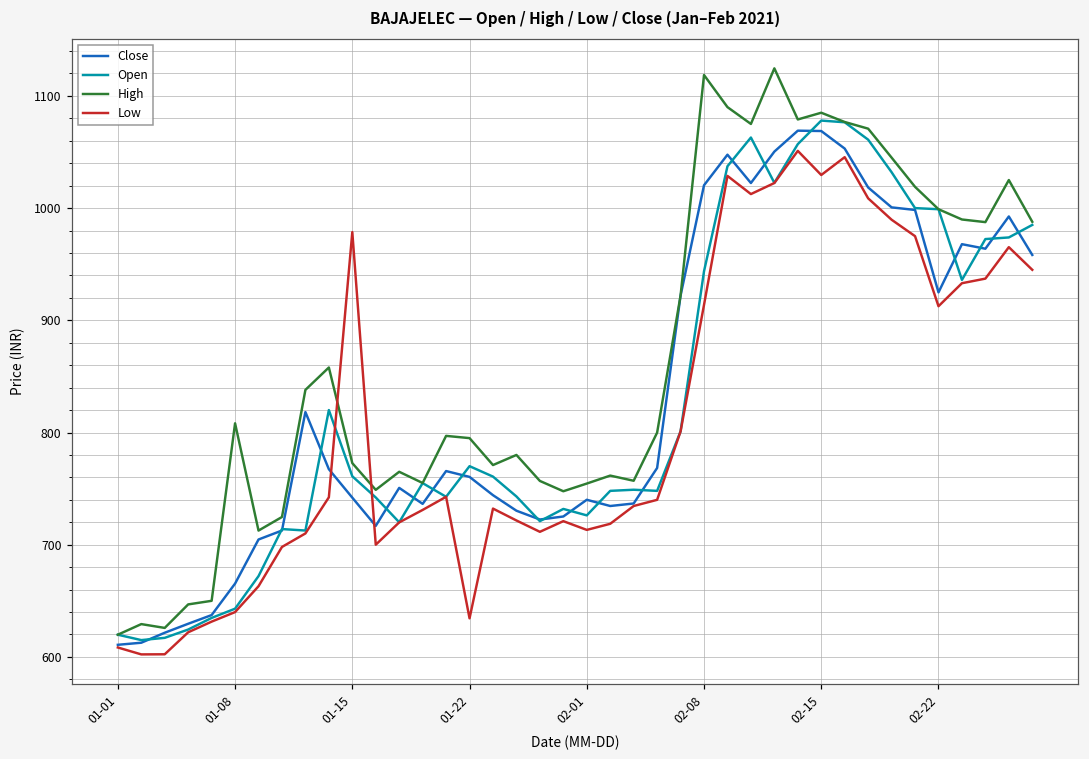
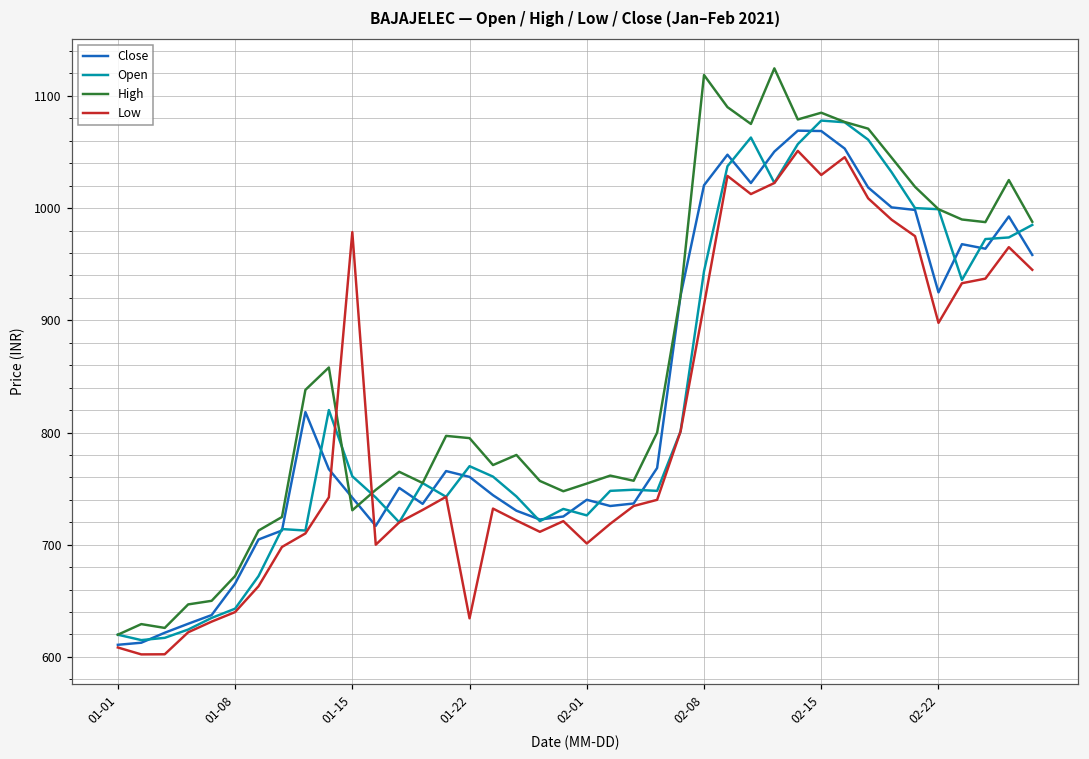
  {
    "High": {
-     "01-08": 808,
-     "01-15": 773,
+     "01-08": 672,
+     "01-15": 731,
      "01-22": 795,
      "02-01": 755,
      "02-08": 1119,
      "02-15": 1085
    },
    "Low": {
      "01-08": 640,
      "01-15": 979,
      "01-22": 634,
-     "02-01": 713,
+     "02-01": 701,
      "02-08": 914,
      "02-15": 1030,
-     "02-22": 913
+     "02-22": 898
    }
  }
